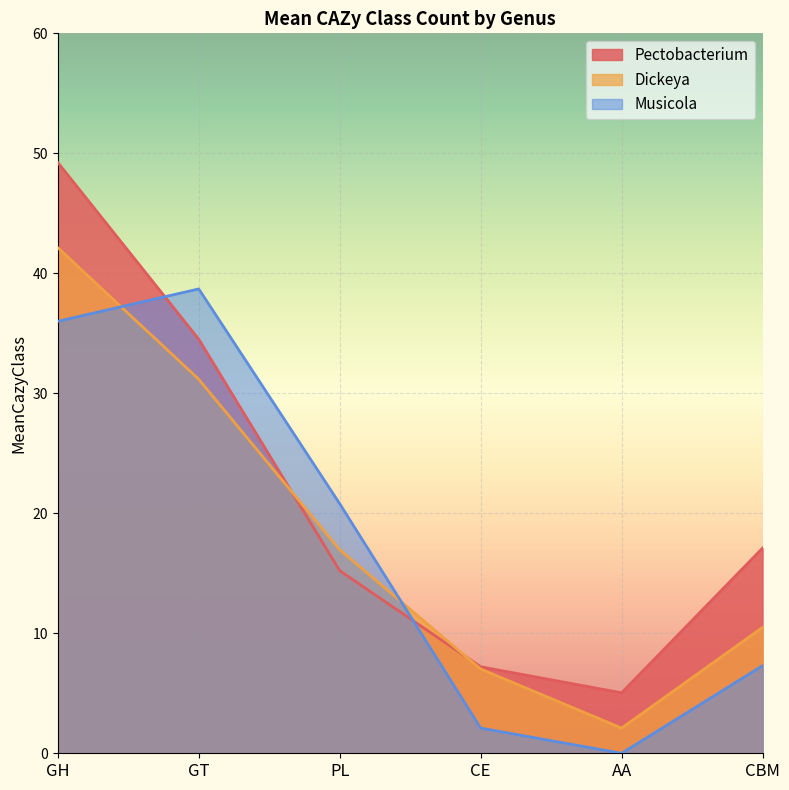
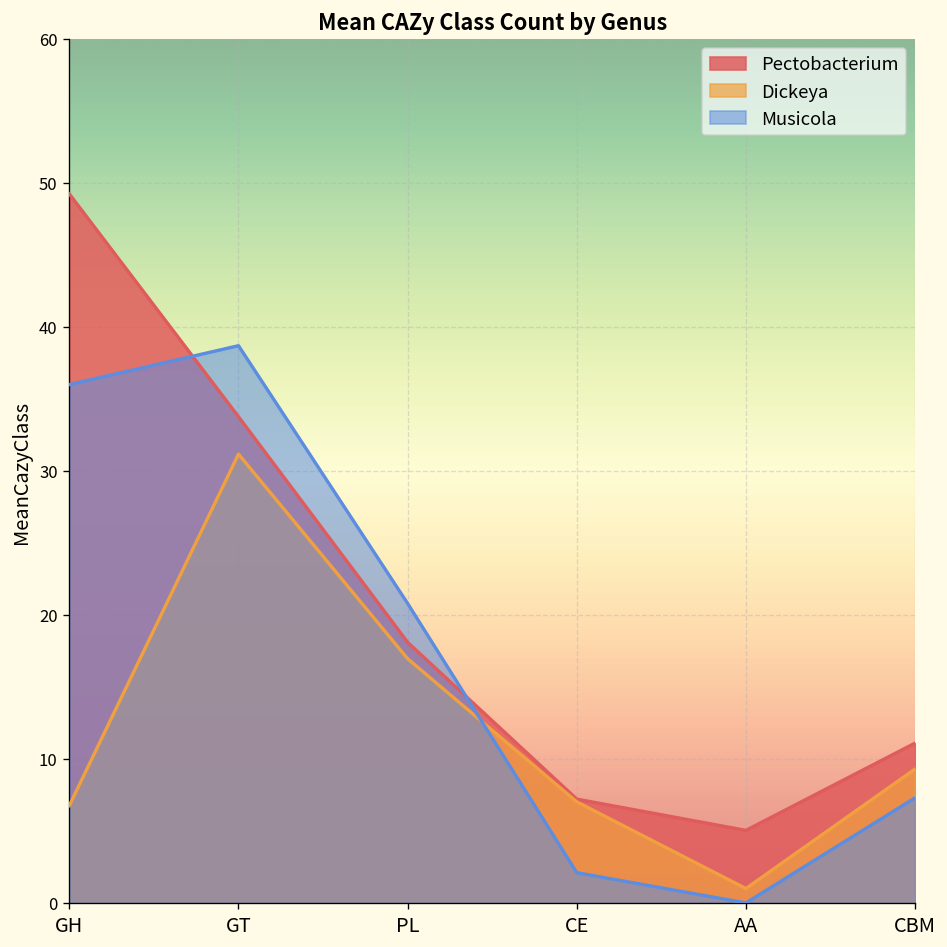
  {
    "Pectobacterium": {
      "GH": 49.2,
-     "GT": 34.5,
-     "PL": 15.2,
+     "GT": 33.8,
+     "PL": 18.1,
      "AA": 5.0,
-     "CBM": 17.1
+     "CBM": 11.1
    },
    "Dickeya": {
-     "GH": 42.1,
+     "GH": 6.8,
      "GT": 31.2,
      "PL": 17.0,
-     "AA": 2.1,
-     "CBM": 10.5
+     "AA": 1.0,
+     "CBM": 9.3
    },
    "Musicola": {
      "GH": 36.0,
      "GT": 38.7,
      "PL": 20.8,
      "CE": 2.1,
      "AA": 0.0,
      "CBM": 7.3
    }
  }
